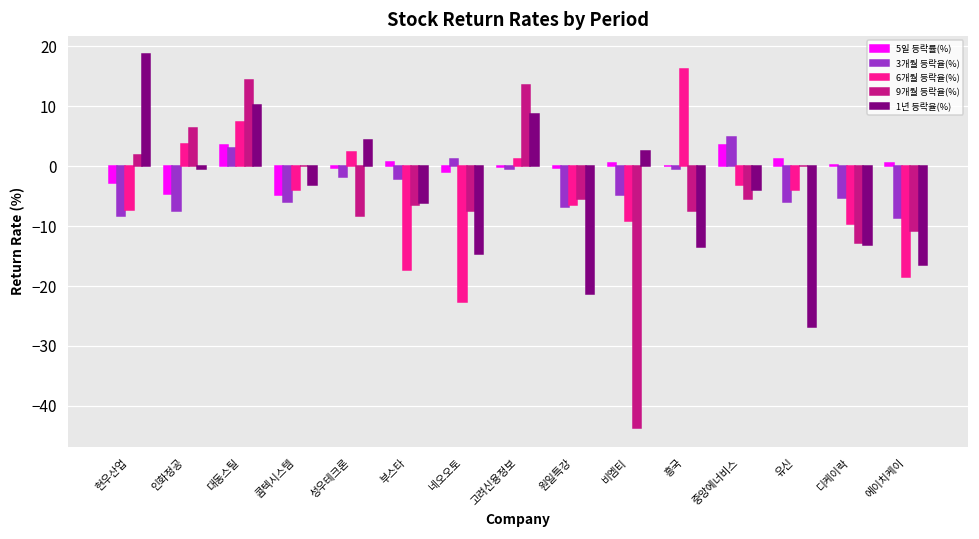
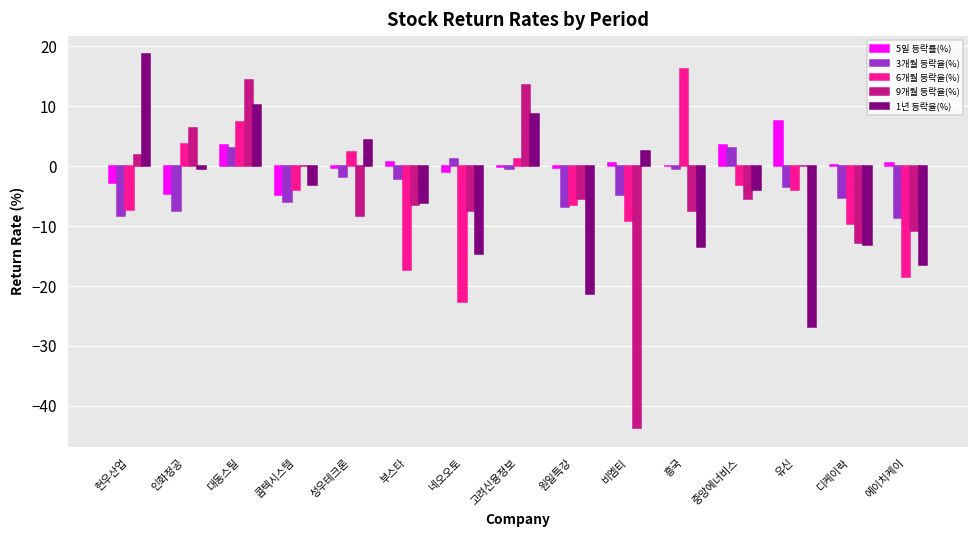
  {
    "5일 등락률(%)": {
      "현우산업": -3,
      "인화정공": -5,
      "대동스틸": 4,
      "콤텍시스템": -5,
      "부스타": 1,
      "네오오토": -1,
      "비엠티": 1,
      "흥국": 0,
      "중앙에너비스": 4,
-     "유신": 1,
+     "유신": 8,
      "에이치케이": 1
    },
    "3개월 등락율(%)": {
      "현우산업": -8,
      "인화정공": -8,
      "대동스틸": 3,
      "콤텍시스템": -6,
      "성우테크론": -2,
      "부스타": -2,
      "네오오토": 1,
      "고려신용정보": -1,
      "원일특강": -7,
      "비엠티": -5,
-     "중앙에너비스": 5,
-     "유신": -6,
+     "중앙에너비스": 3,
+     "유신": -3,
      "디케이락": -5,
      "에이치케이": -9
    },
    "1년 등락율(%)": {
      "현우산업": 19,
      "인화정공": -1,
      "대동스틸": 10,
      "콤텍시스템": -3,
      "성우테크론": 4,
      "부스타": -6,
      "네오오토": -15,
      "고려신용정보": 9,
      "원일특강": -21,
      "비엠티": 3,
      "흥국": -13,
      "중앙에너비스": -4,
      "유신": -27,
      "디케이락": -13,
      "에이치케이": -17
    }
  }
